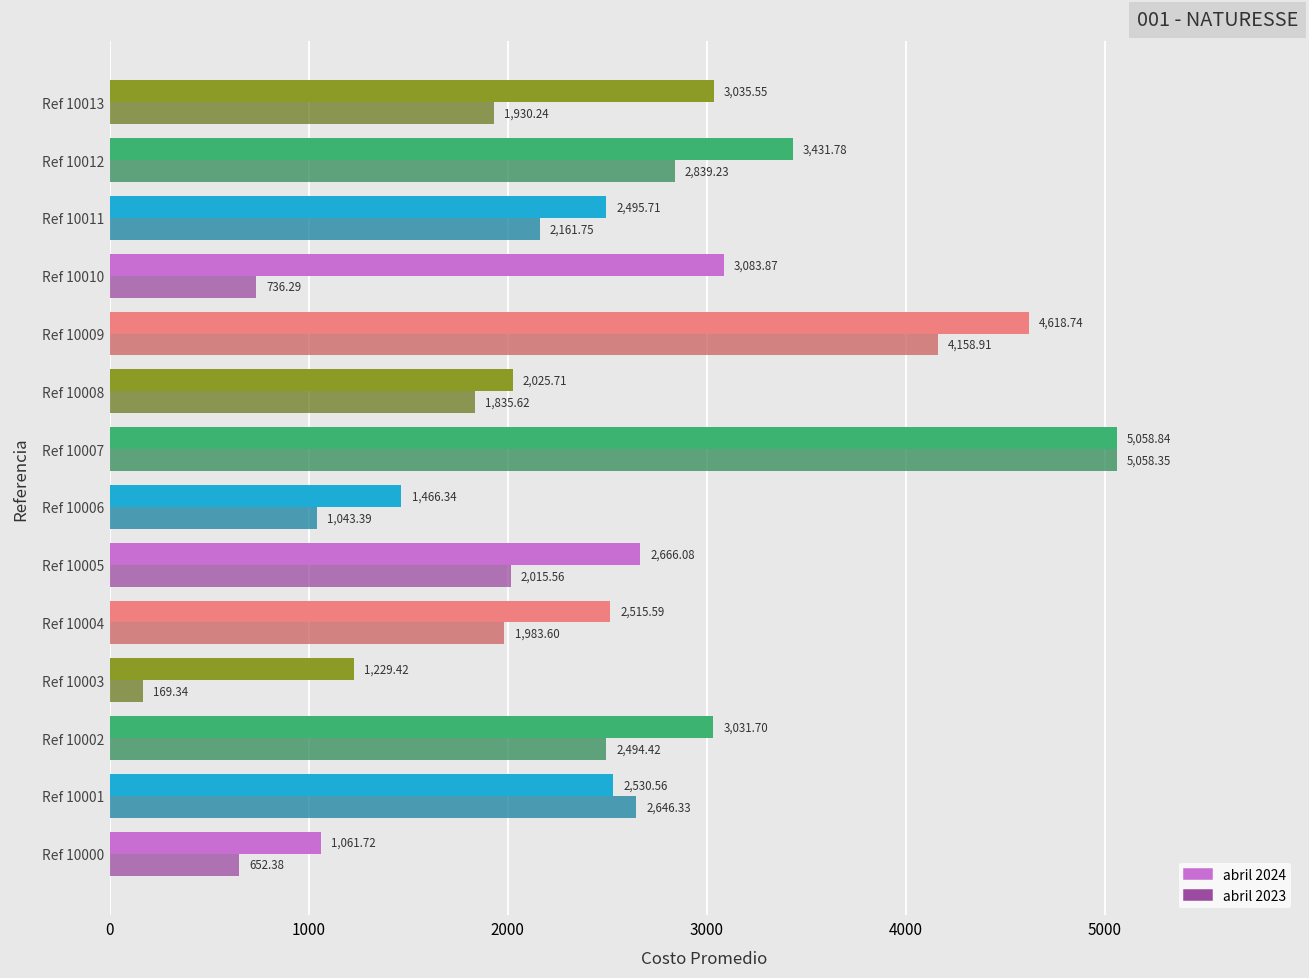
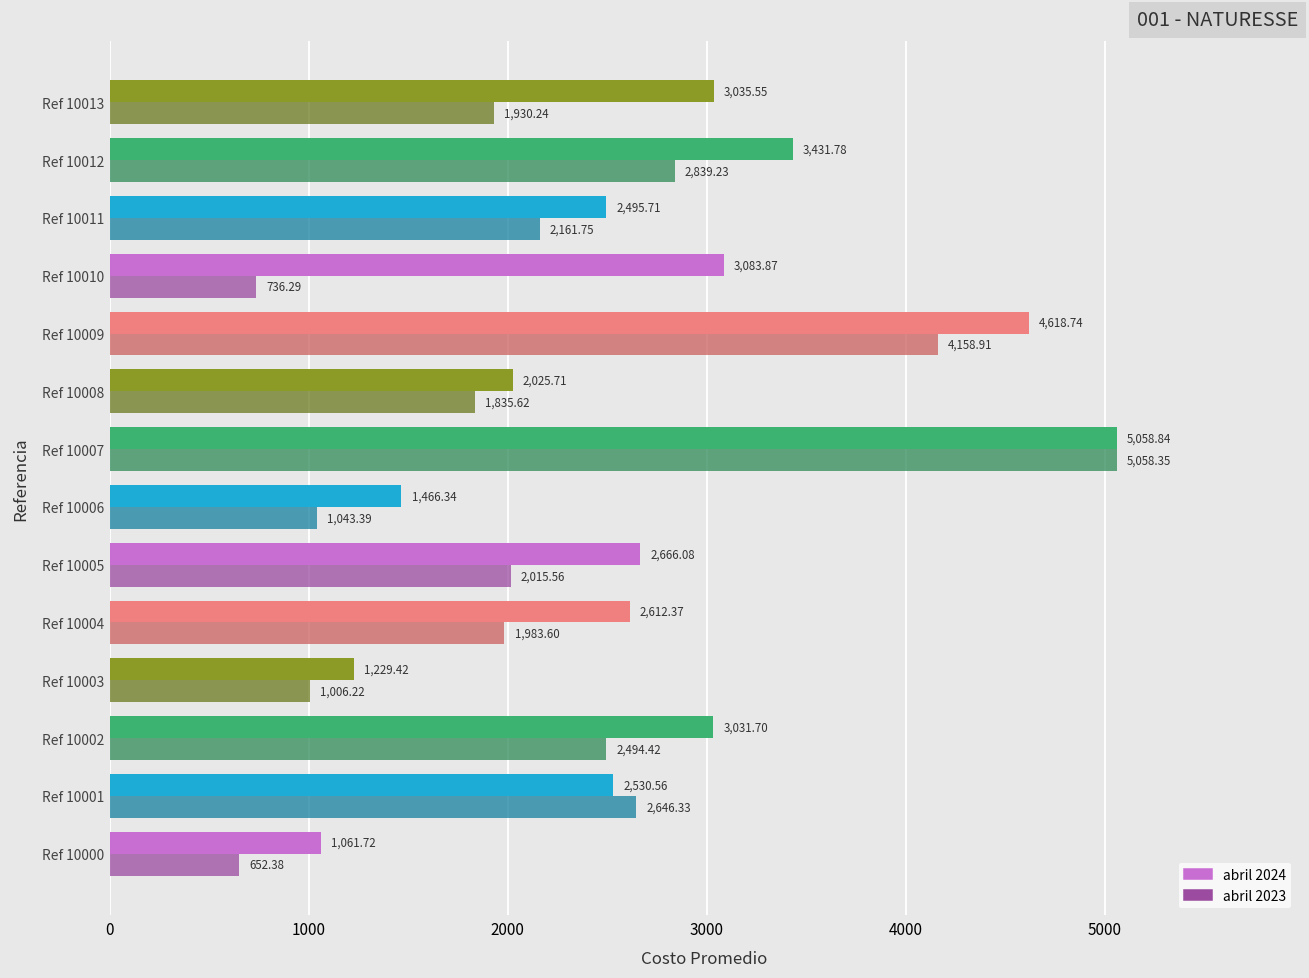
  {
    "abril 2024": {
      "Ref 10013": "3,035.55",
      "Ref 10012": "3,431.78",
      "Ref 10011": "2,495.71",
      "Ref 10010": "3,083.87",
      "Ref 10009": "4,618.74",
      "Ref 10008": "2,025.71",
      "Ref 10007": "5,058.84",
      "Ref 10006": "1,466.34",
      "Ref 10005": "2,666.08",
-     "Ref 10004": "2,515.59",
+     "Ref 10004": "2,612.37",
      "Ref 10003": "1,229.42",
      "Ref 10002": "3,031.70",
      "Ref 10001": "2,530.56",
      "Ref 10000": "1,061.72"
    },
    "abril 2023": {
      "Ref 10013": "1,930.24",
      "Ref 10012": "2,839.23",
      "Ref 10011": "2,161.75",
      "Ref 10010": "736.29",
      "Ref 10009": "4,158.91",
      "Ref 10008": "1,835.62",
      "Ref 10007": "5,058.35",
      "Ref 10006": "1,043.39",
      "Ref 10005": "2,015.56",
      "Ref 10004": "1,983.60",
-     "Ref 10003": "169.34",
+     "Ref 10003": "1,006.22",
      "Ref 10002": "2,494.42",
      "Ref 10001": "2,646.33",
      "Ref 10000": "652.38"
    }
  }
